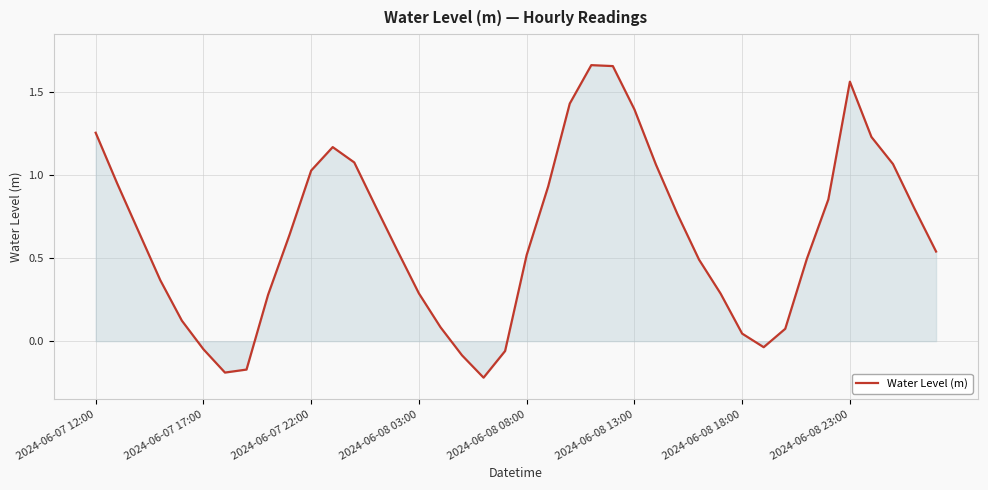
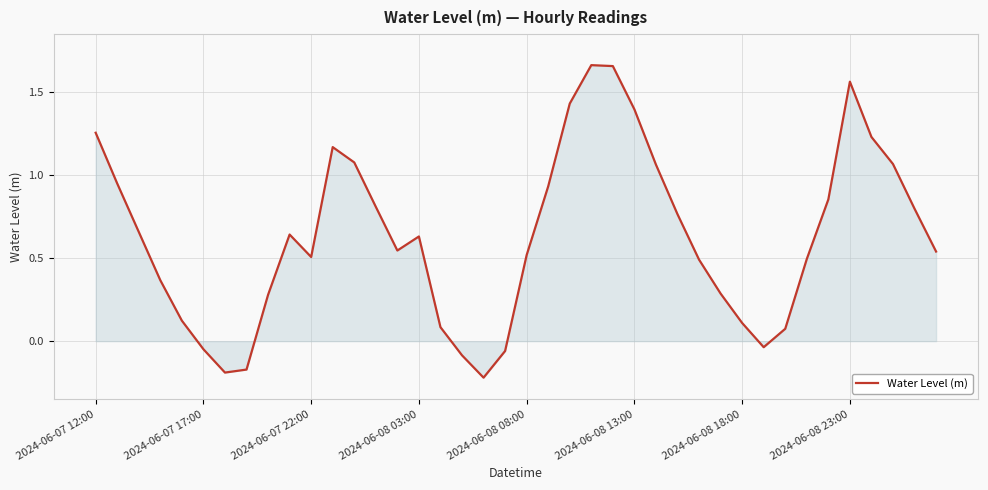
  {
    "Water Level (m)": {
      "2024-06-07 17:00": -0.05,
-     "2024-06-07 22:00": 1.03,
-     "2024-06-08 03:00": 0.29,
-     "2024-06-08 18:00": 0.05
+     "2024-06-07 22:00": 0.51,
+     "2024-06-08 03:00": 0.63,
+     "2024-06-08 18:00": 0.11
    }
  }
